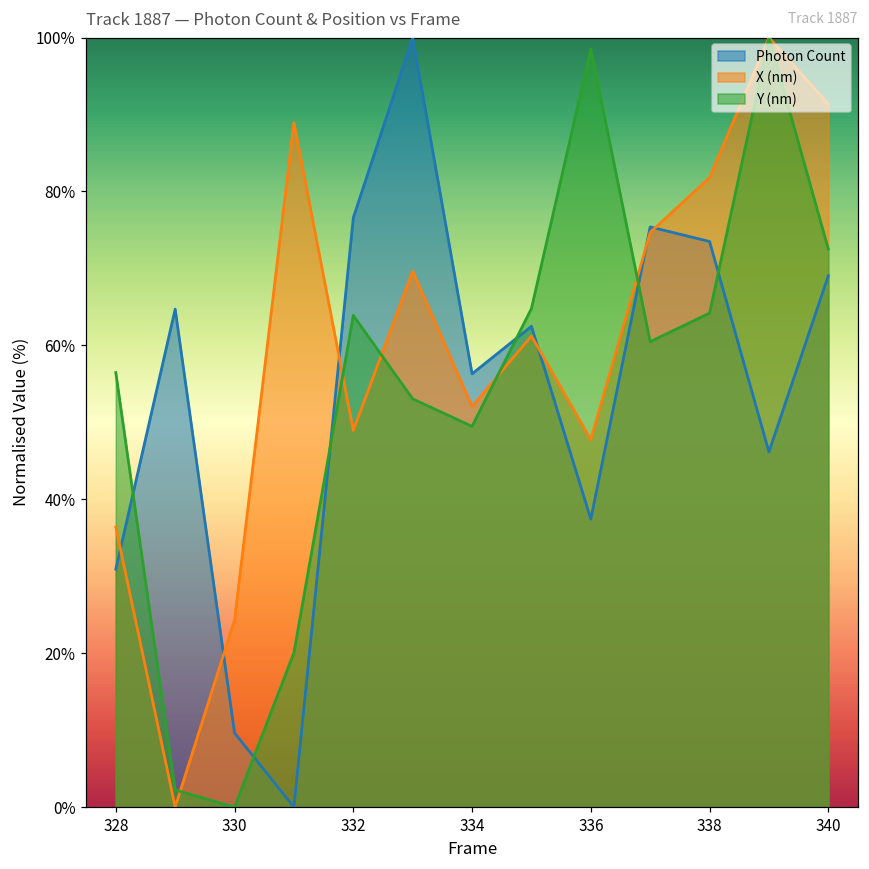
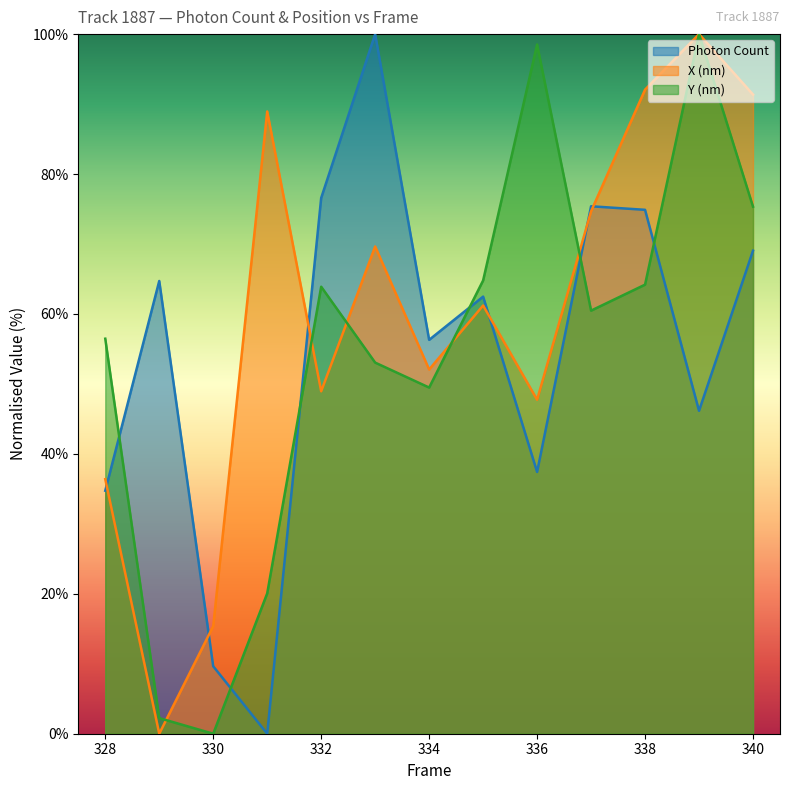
  {
    "Photon Count": {
-     "328": "31%",
+     "328": "35%",
      "330": "10%",
      "332": "77%",
      "334": "56%",
      "336": "37%",
-     "338": "73%",
+     "338": "75%",
      "340": "69%"
    },
    "X (nm)": {
      "328": "36%",
-     "330": "24%",
+     "330": "15%",
      "332": "49%",
      "334": "52%",
      "336": "48%",
-     "338": "82%"
+     "338": "92%"
    },
    "Y (nm)": {
      "328": "56%",
      "330": "0%",
      "332": "64%",
      "334": "49%",
      "336": "99%",
      "338": "64%",
-     "340": "73%"
+     "340": "75%"
    }
  }
